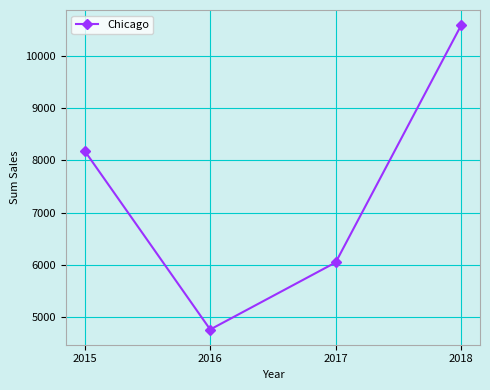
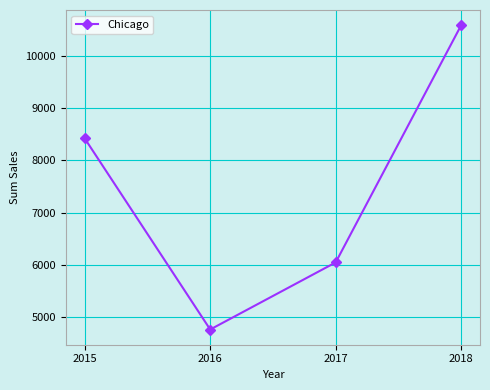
  {
-   "2015": 8200,
+   "2015": 8400,
    "2016": 4800,
    "2017": 6000,
    "2018": 10600
  }
